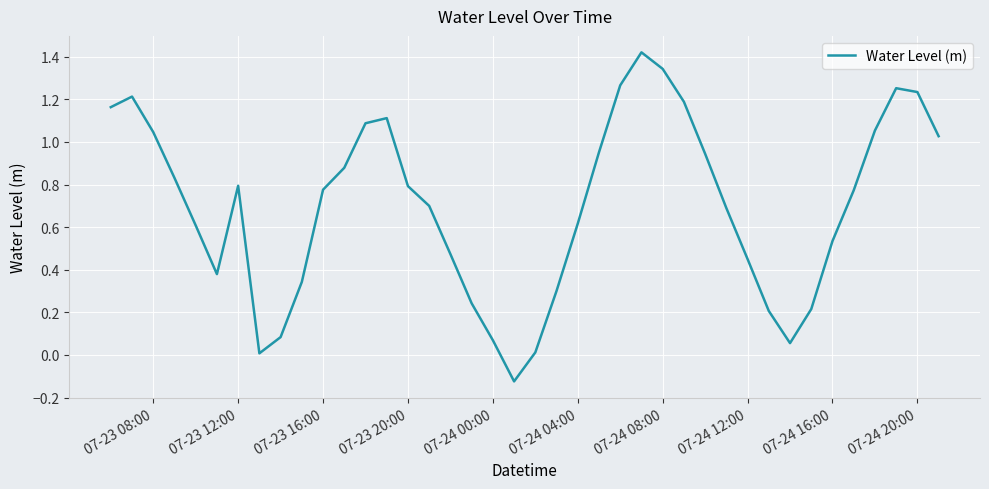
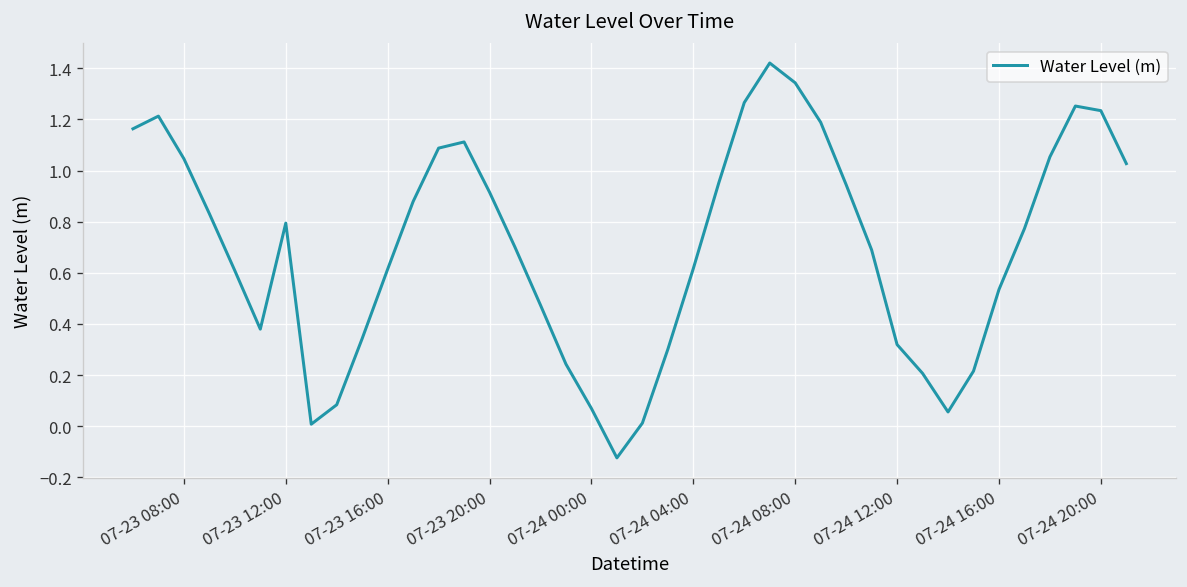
  {
    "07-23 08:00": 1.05,
    "07-23 12:00": 0.79,
-   "07-23 16:00": 0.78,
-   "07-23 20:00": 0.79,
+   "07-23 16:00": 0.61,
+   "07-23 20:00": 0.92,
    "07-24 00:00": 0.07,
    "07-24 04:00": 0.62,
    "07-24 08:00": 1.34,
-   "07-24 12:00": 0.45,
+   "07-24 12:00": 0.32,
    "07-24 16:00": 0.53,
    "07-24 20:00": 1.23
  }
